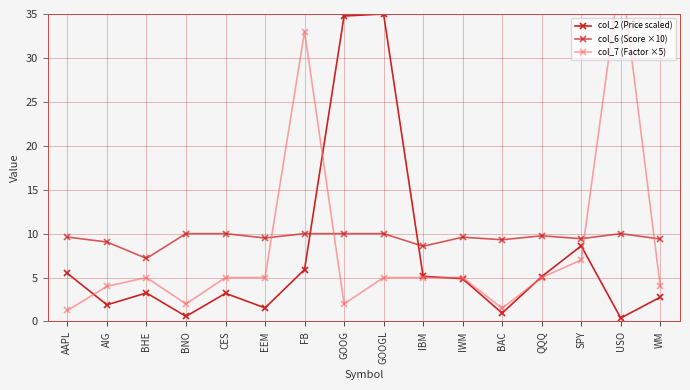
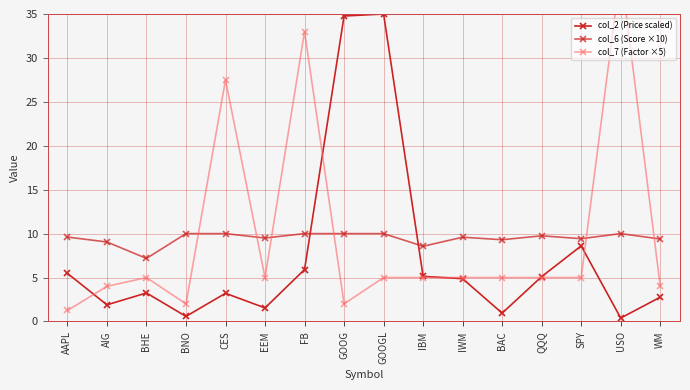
  {
    "col_7 (Factor ×5)": {
      "AAPL": 1,
      "AIG": 4,
      "BHE": 5,
      "BNO": 2,
-     "CES": 5,
+     "CES": 28,
      "EEM": 5,
      "FB": 33,
      "GOOG": 2,
      "GOOGL": 5,
-     "BAC": 2,
-     "SPY": 7,
+     "BAC": 5,
+     "SPY": 5,
      "WM": 4
    }
  }
